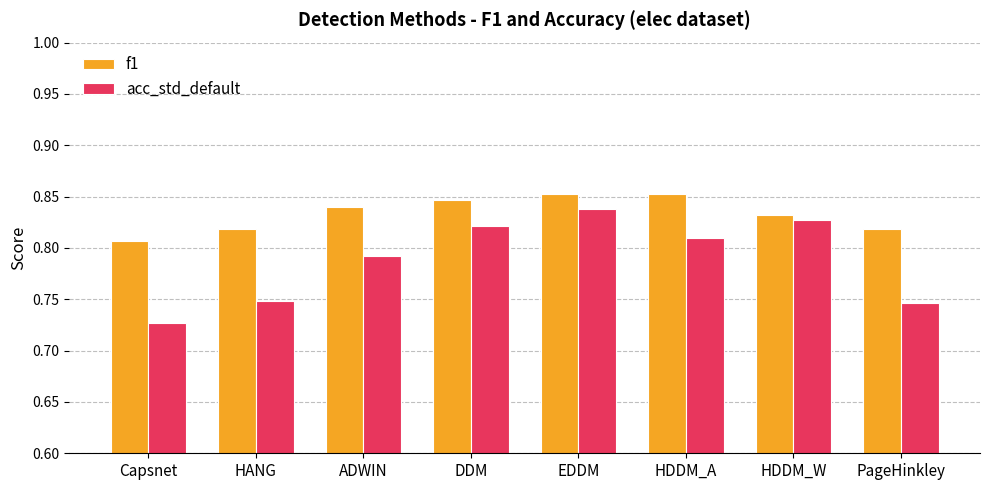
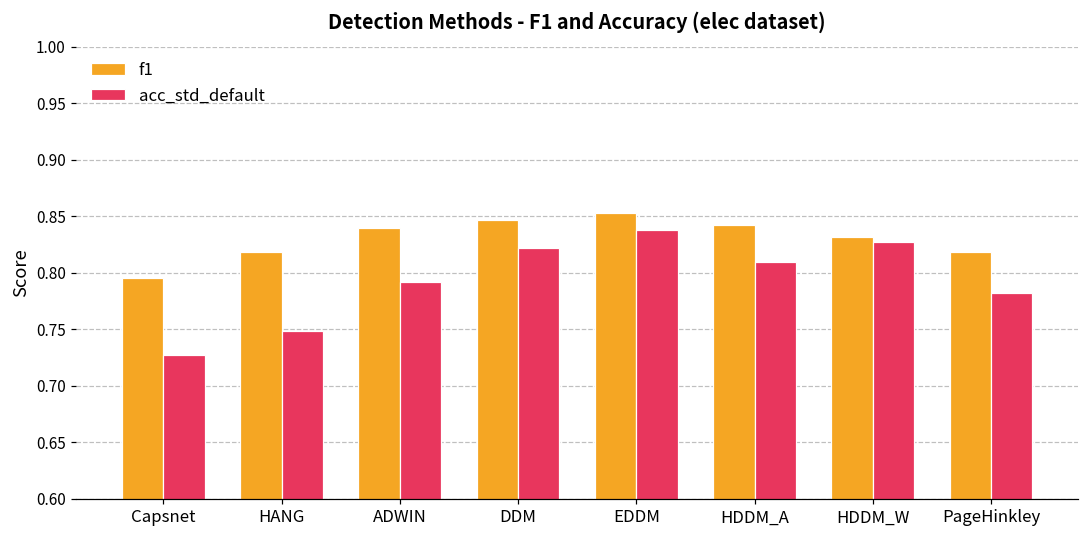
  {
    "f1": {
-     "Capsnet": 0.806,
+     "Capsnet": 0.795,
      "HANG": 0.819,
      "ADWIN": 0.840,
      "DDM": 0.847,
      "EDDM": 0.853,
-     "HDDM_A": 0.852,
+     "HDDM_A": 0.842,
      "HDDM_W": 0.832,
      "PageHinkley": 0.818
    },
    "acc_std_default": {
      "Capsnet": 0.727,
      "HANG": 0.748,
      "ADWIN": 0.792,
      "DDM": 0.822,
      "EDDM": 0.838,
      "HDDM_A": 0.810,
      "HDDM_W": 0.827,
-     "PageHinkley": 0.747
+     "PageHinkley": 0.782
    }
  }
